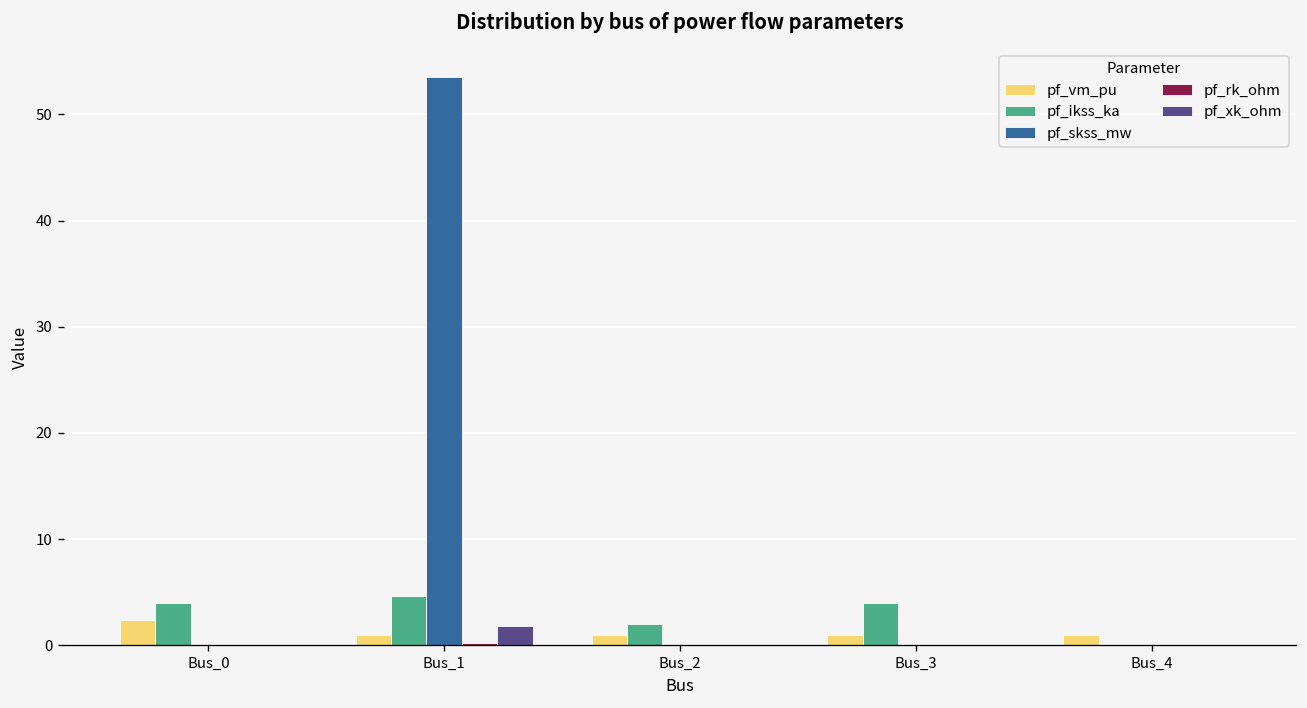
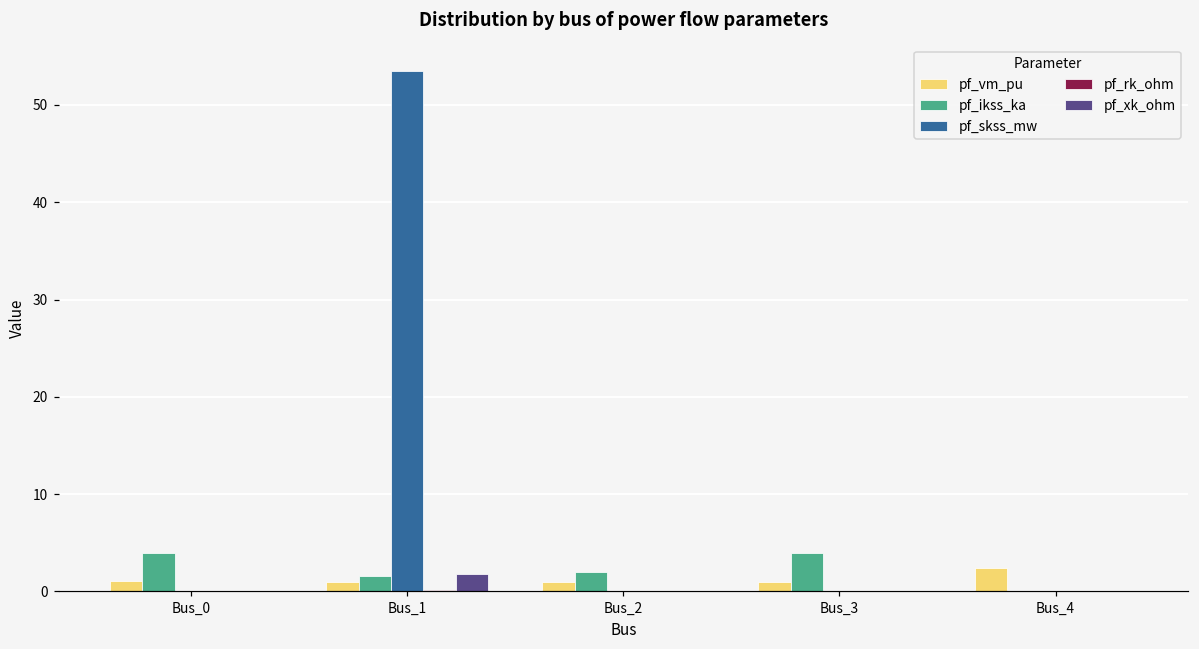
  {
    "pf_vm_pu": {
-     "Bus_0": 2,
+     "Bus_0": 1,
      "Bus_1": 1,
      "Bus_2": 1,
      "Bus_3": 1,
-     "Bus_4": 1
+     "Bus_4": 2
    },
    "pf_ikss_ka": {
      "Bus_0": 4,
-     "Bus_1": 5,
+     "Bus_1": 2,
      "Bus_2": 2,
      "Bus_3": 4,
      "Bus_4": 0
    },
    "pf_rk_ohm": {
      "Bus_0": 0,
      "Bus_2": 0,
      "Bus_3": 0,
      "Bus_4": 0
    }
  }
